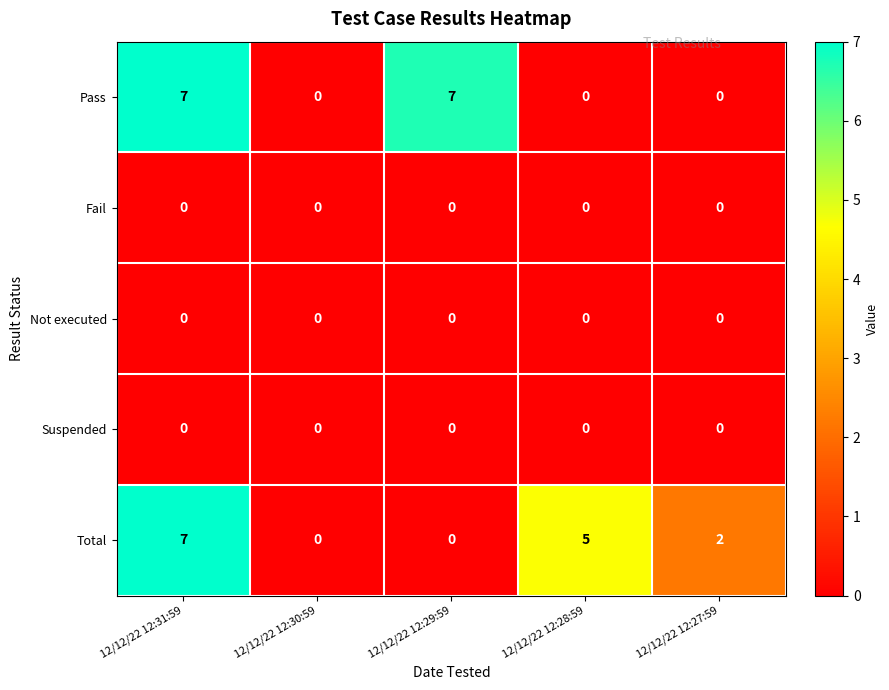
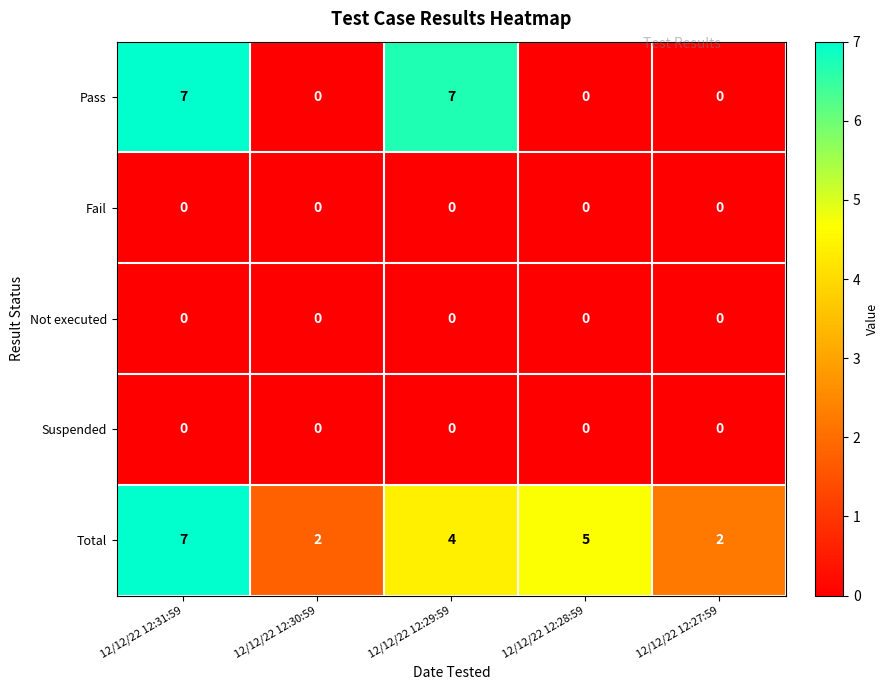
  {
    "Pass": {
      "12/12/22 12:31:59": 7,
      "12/12/22 12:30:59": 0,
      "12/12/22 12:29:59": 7,
      "12/12/22 12:28:59": 0,
      "12/12/22 12:27:59": 0
    },
    "Fail": {
      "12/12/22 12:31:59": 0,
      "12/12/22 12:30:59": 0,
      "12/12/22 12:29:59": 0,
      "12/12/22 12:28:59": 0,
      "12/12/22 12:27:59": 0
    },
    "Not executed": {
      "12/12/22 12:31:59": 0,
      "12/12/22 12:30:59": 0,
      "12/12/22 12:29:59": 0,
      "12/12/22 12:28:59": 0,
      "12/12/22 12:27:59": 0
    },
    "Suspended": {
      "12/12/22 12:31:59": 0,
      "12/12/22 12:30:59": 0,
      "12/12/22 12:29:59": 0,
      "12/12/22 12:28:59": 0,
      "12/12/22 12:27:59": 0
    },
    "Total": {
      "12/12/22 12:31:59": 7,
-     "12/12/22 12:30:59": 0,
-     "12/12/22 12:29:59": 0,
+     "12/12/22 12:30:59": 2,
+     "12/12/22 12:29:59": 4,
      "12/12/22 12:28:59": 5,
      "12/12/22 12:27:59": 2
    }
  }
